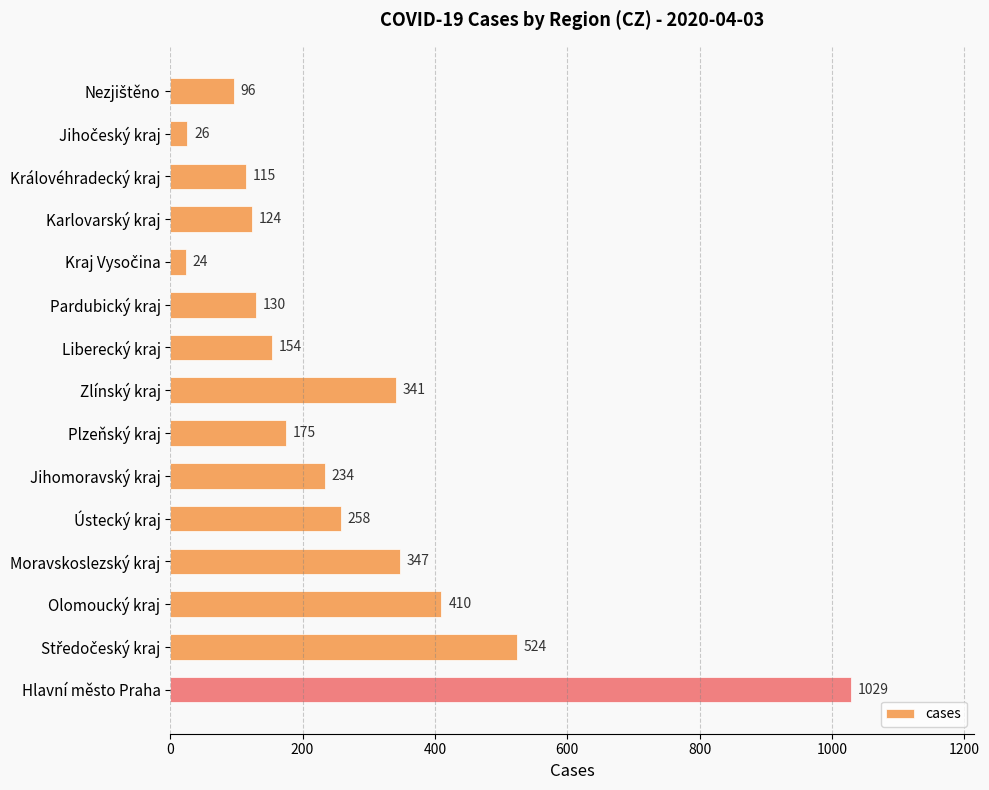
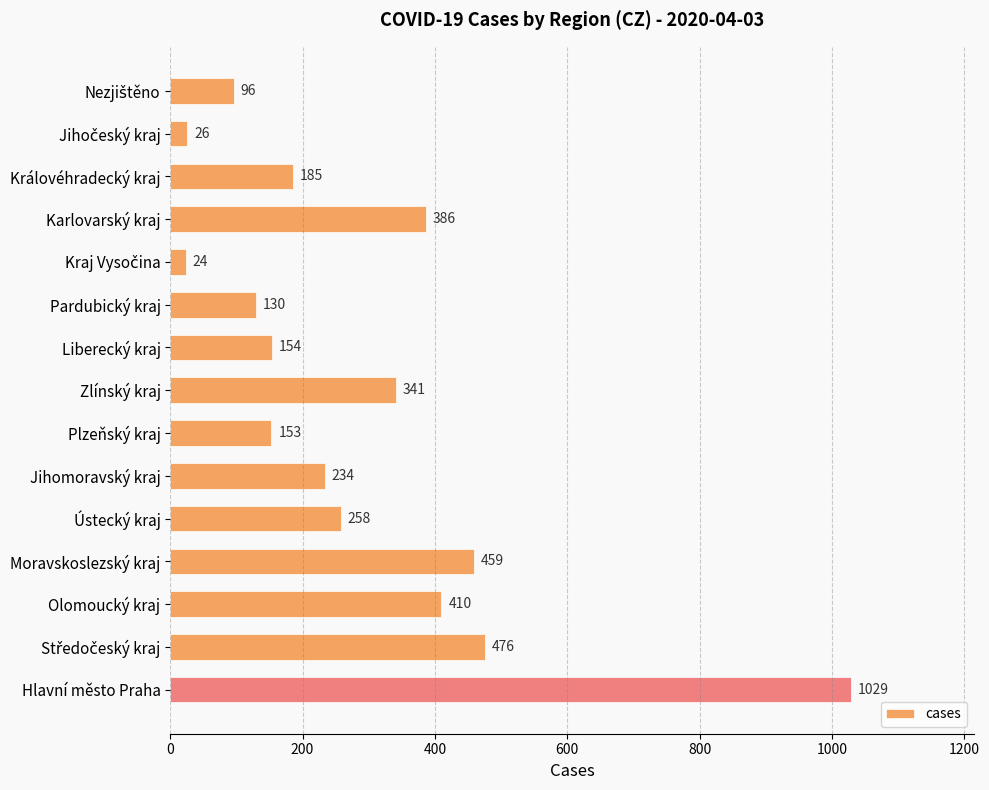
  {
    "Nezjištěno": 96,
    "Jihočeský kraj": 26,
-   "Královéhradecký kraj": 115,
-   "Karlovarský kraj": 124,
+   "Královéhradecký kraj": 185,
+   "Karlovarský kraj": 386,
    "Kraj Vysočina": 24,
    "Pardubický kraj": 130,
    "Liberecký kraj": 154,
    "Zlínský kraj": 341,
-   "Plzeňský kraj": 175,
+   "Plzeňský kraj": 153,
    "Jihomoravský kraj": 234,
    "Ústecký kraj": 258,
-   "Moravskoslezský kraj": 347,
+   "Moravskoslezský kraj": 459,
    "Olomoucký kraj": 410,
-   "Středočeský kraj": 524,
+   "Středočeský kraj": 476,
    "Hlavní město Praha": 1029
  }
